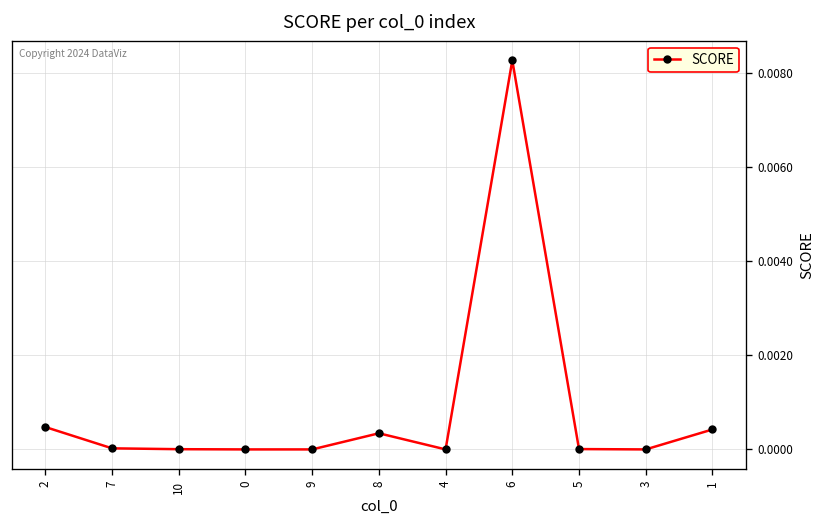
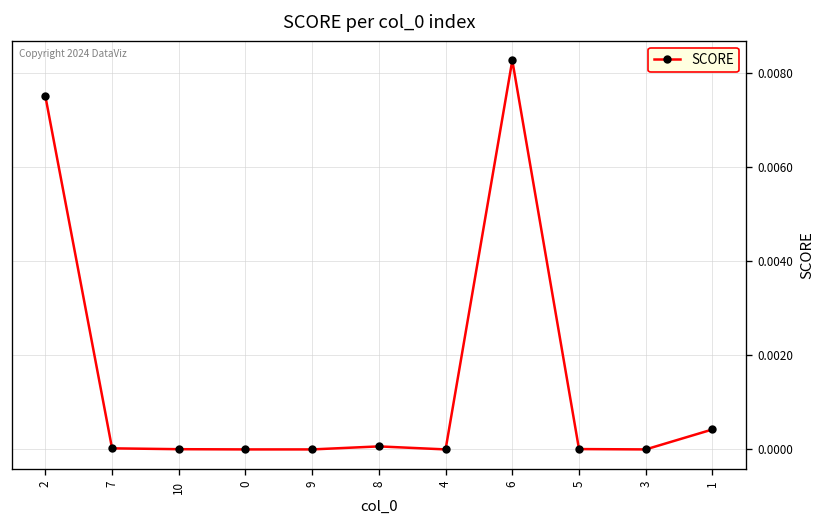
  {
-   "2": 0.0005,
+   "2": 0.0075,
    "7": 0.0000,
    "10": 0.0000,
    "0": 0.0000,
    "9": 0.0000,
-   "8": 0.0003,
+   "8": 0.0001,
    "4": 0.0000,
    "6": 0.0083,
    "5": 0.0000,
    "3": 0.0000,
    "1": 0.0004
  }
